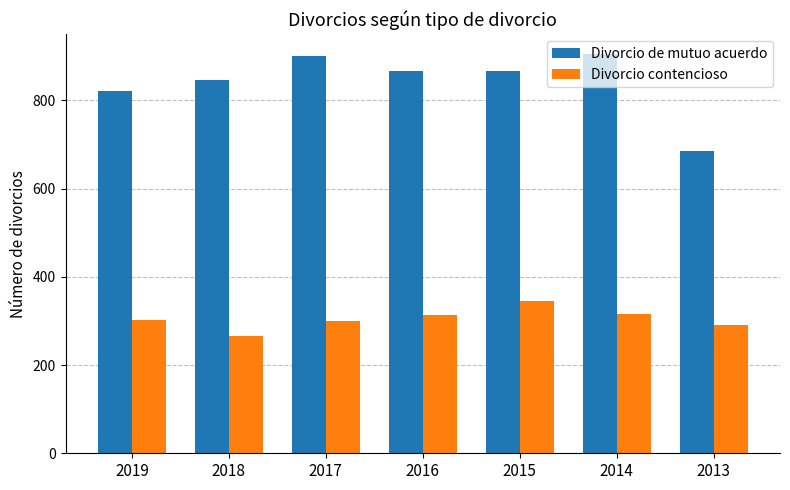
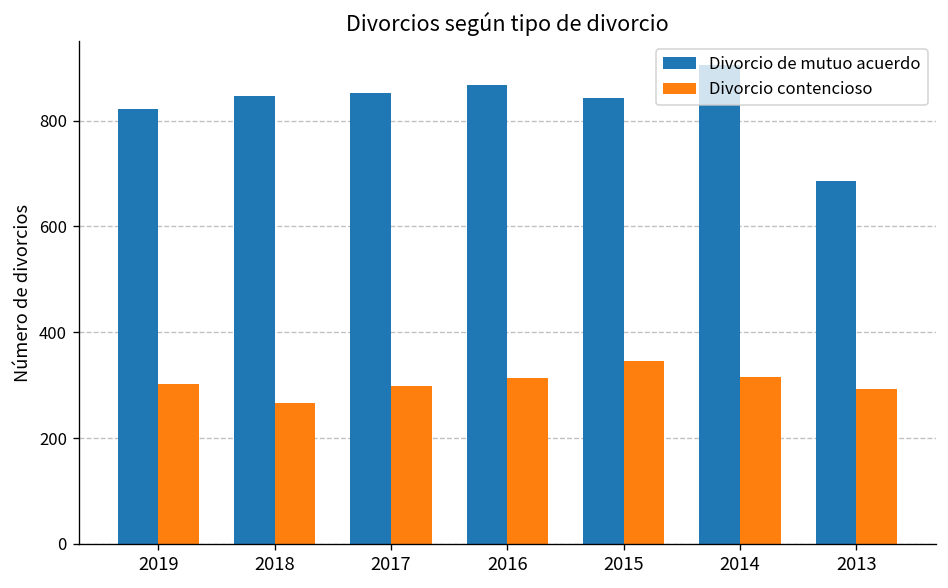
  {
    "Divorcio de mutuo acuerdo": {
      "2019": 820,
      "2018": 850,
-     "2017": 900,
+     "2017": 850,
      "2016": 870,
-     "2015": 870,
+     "2015": 840,
      "2013": 690
    },
    "Divorcio contencioso": {
      "2019": 300,
      "2018": 270,
      "2017": 300,
      "2016": 310,
      "2015": 350,
      "2014": 320,
      "2013": 290
    }
  }
